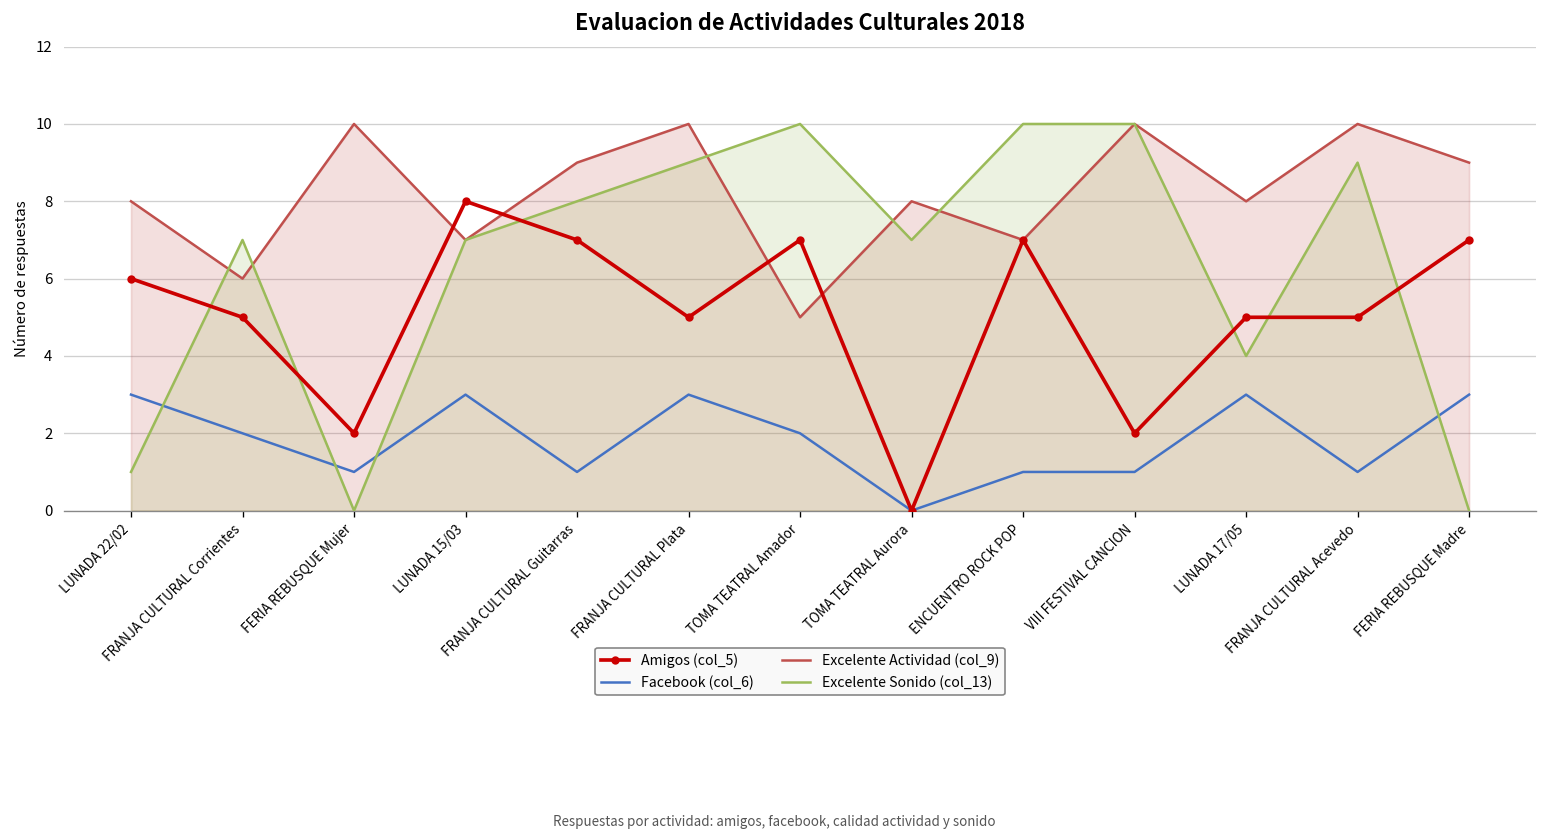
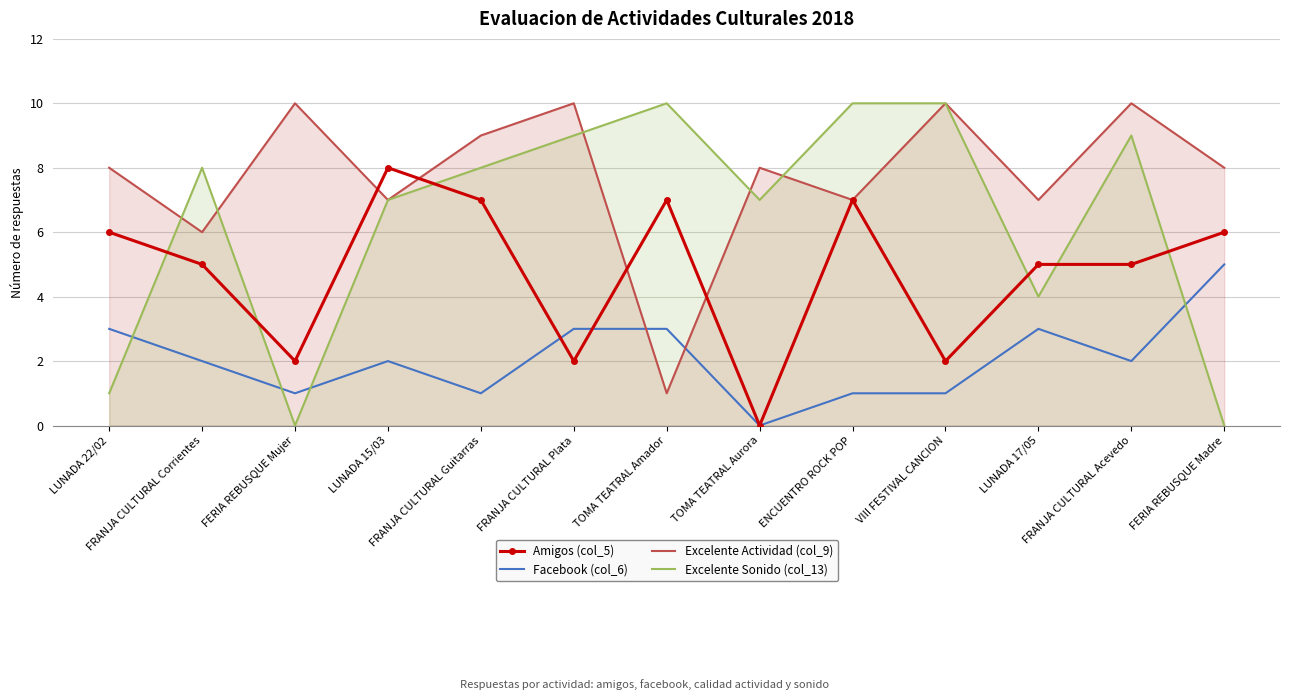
  {
    "Amigos (col_5)": {
      "LUNADA 22/02": 6,
      "FRANJA CULTURAL Corrientes": 5,
      "FERIA REBUSQUE Mujer": 2,
      "LUNADA 15/03": 8,
      "FRANJA CULTURAL Guitarras": 7,
-     "FRANJA CULTURAL Plata": 5,
+     "FRANJA CULTURAL Plata": 2,
      "TOMA TEATRAL Amador": 7,
      "VIII FESTIVAL CANCION": 2,
      "LUNADA 17/05": 5,
      "FRANJA CULTURAL Acevedo": 5,
-     "FERIA REBUSQUE Madre": 7
+     "FERIA REBUSQUE Madre": 6
    },
    "Facebook (col_6)": {
      "LUNADA 22/02": 3,
      "FRANJA CULTURAL Corrientes": 2,
      "FERIA REBUSQUE Mujer": 1,
-     "LUNADA 15/03": 3,
+     "LUNADA 15/03": 2,
      "FRANJA CULTURAL Guitarras": 1,
      "FRANJA CULTURAL Plata": 3,
-     "TOMA TEATRAL Amador": 2,
+     "TOMA TEATRAL Amador": 3,
      "ENCUENTRO ROCK POP": 1,
      "VIII FESTIVAL CANCION": 1,
      "LUNADA 17/05": 3,
-     "FRANJA CULTURAL Acevedo": 1,
-     "FERIA REBUSQUE Madre": 3
+     "FRANJA CULTURAL Acevedo": 2,
+     "FERIA REBUSQUE Madre": 5
    },
    "Excelente Actividad (col_9)": {
      "LUNADA 22/02": 8,
      "FRANJA CULTURAL Corrientes": 6,
      "FERIA REBUSQUE Mujer": 10,
      "FRANJA CULTURAL Guitarras": 9,
      "FRANJA CULTURAL Plata": 10,
-     "TOMA TEATRAL Amador": 5,
+     "TOMA TEATRAL Amador": 1,
      "TOMA TEATRAL Aurora": 8,
-     "LUNADA 17/05": 8,
+     "LUNADA 17/05": 7,
      "FRANJA CULTURAL Acevedo": 10,
-     "FERIA REBUSQUE Madre": 9
+     "FERIA REBUSQUE Madre": 8
    },
    "Excelente Sonido (col_13)": {
      "LUNADA 22/02": 1,
-     "FRANJA CULTURAL Corrientes": 7,
+     "FRANJA CULTURAL Corrientes": 8,
      "FERIA REBUSQUE Mujer": 0,
      "FRANJA CULTURAL Guitarras": 8,
      "FRANJA CULTURAL Plata": 9,
      "TOMA TEATRAL Amador": 10,
      "TOMA TEATRAL Aurora": 7,
      "ENCUENTRO ROCK POP": 10,
      "LUNADA 17/05": 4,
      "FRANJA CULTURAL Acevedo": 9,
      "FERIA REBUSQUE Madre": 0
    }
  }
